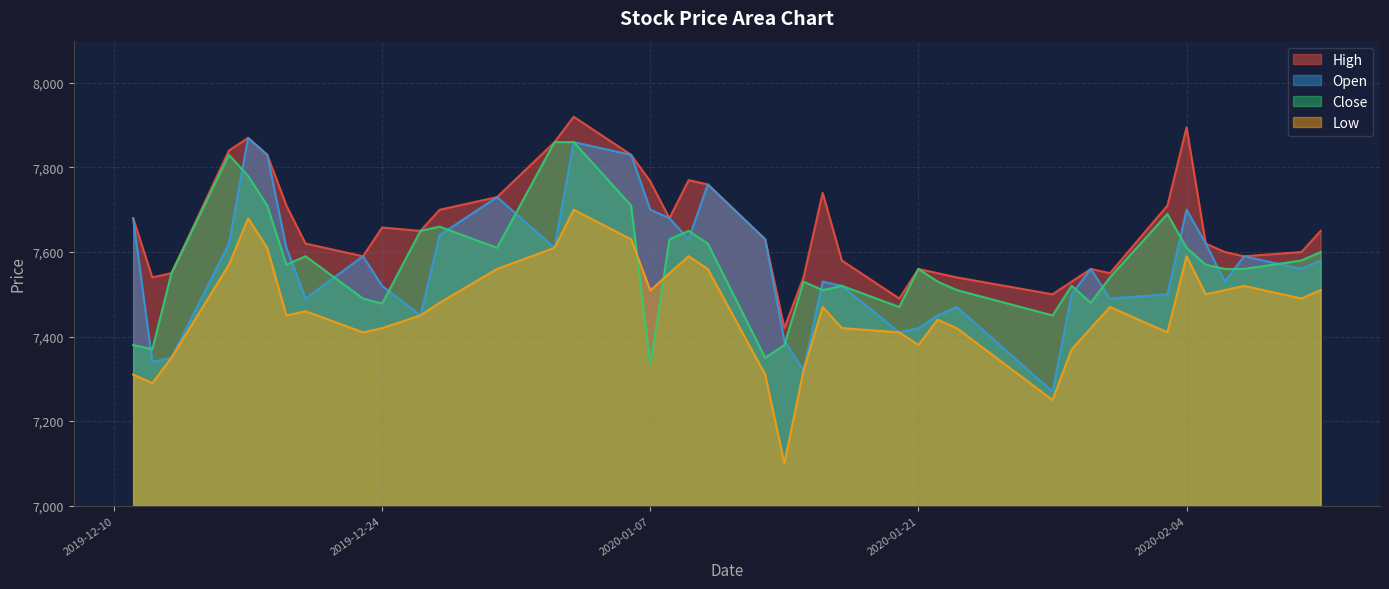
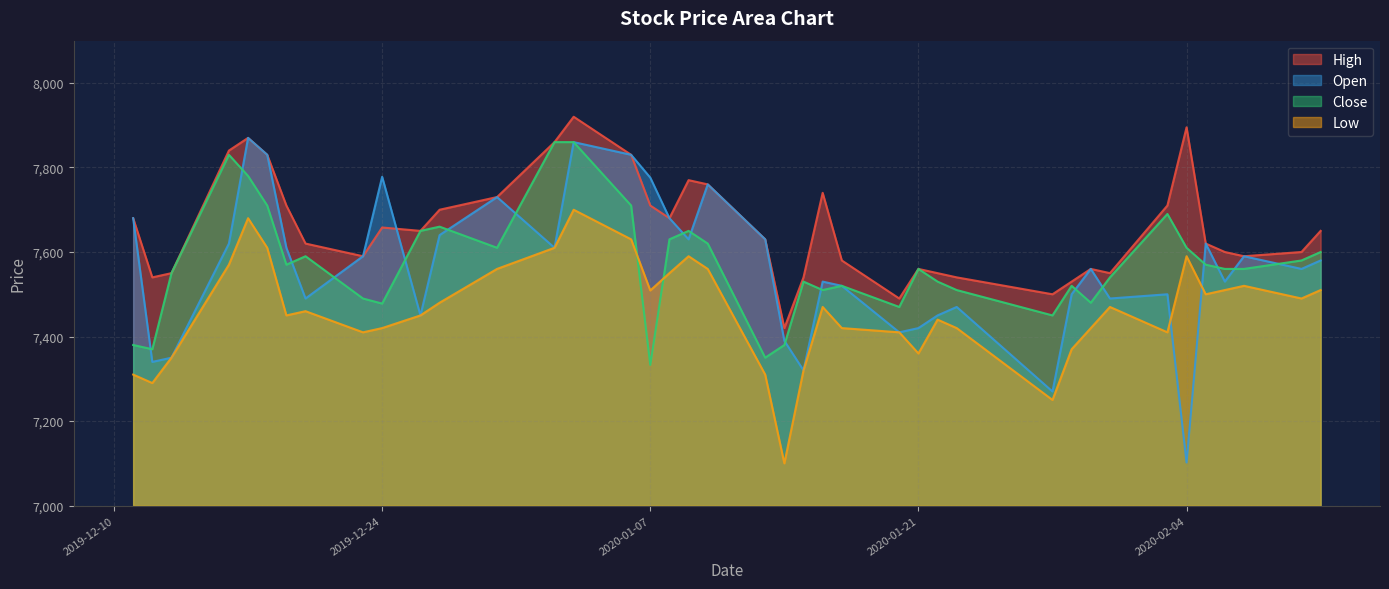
  {
    "High": {
      "2019-12-24": "7,660",
-     "2020-01-07": "7,770",
+     "2020-01-07": "7,710",
      "2020-02-04": "7,900"
    },
    "Open": {
-     "2019-12-24": "7,520",
-     "2020-01-07": "7,700",
+     "2019-12-24": "7,780",
+     "2020-01-07": "7,780",
      "2020-01-21": "7,420",
-     "2020-02-04": "7,700"
+     "2020-02-04": "7,100"
    },
    "Close": {
      "2019-12-24": "7,480",
      "2020-01-07": "7,330",
      "2020-02-04": "7,610"
    },
    "Low": {
      "2019-12-24": "7,420",
      "2020-01-07": "7,510",
-     "2020-01-21": "7,380",
+     "2020-01-21": "7,360",
      "2020-02-04": "7,590"
    }
  }
